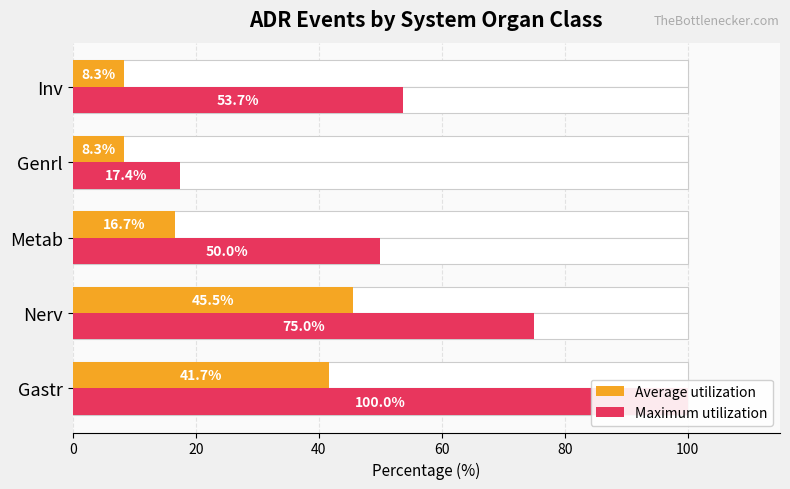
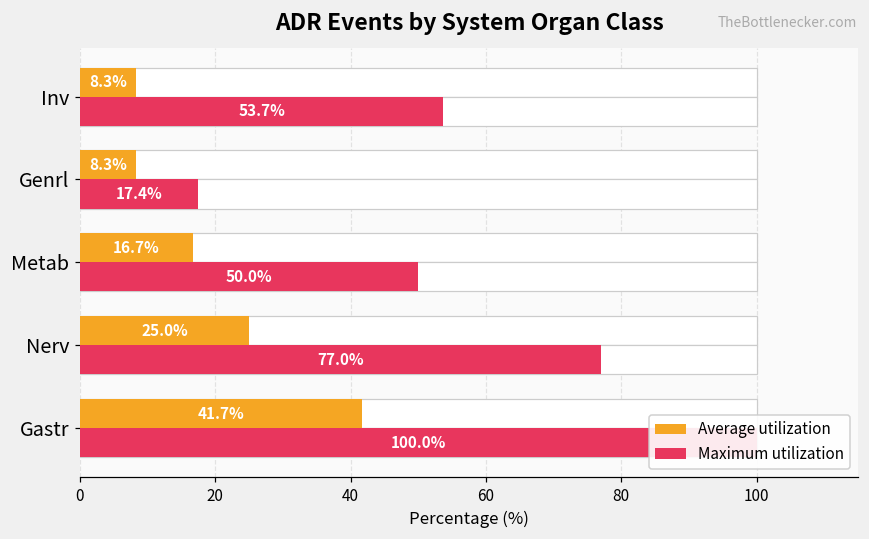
  {
    "Average utilization": {
-     "Nerv": "45.5%"
+     "Nerv": "25.0%"
    },
    "Maximum utilization": {
-     "Nerv": "75.0%"
+     "Nerv": "77.0%"
    }
  }
